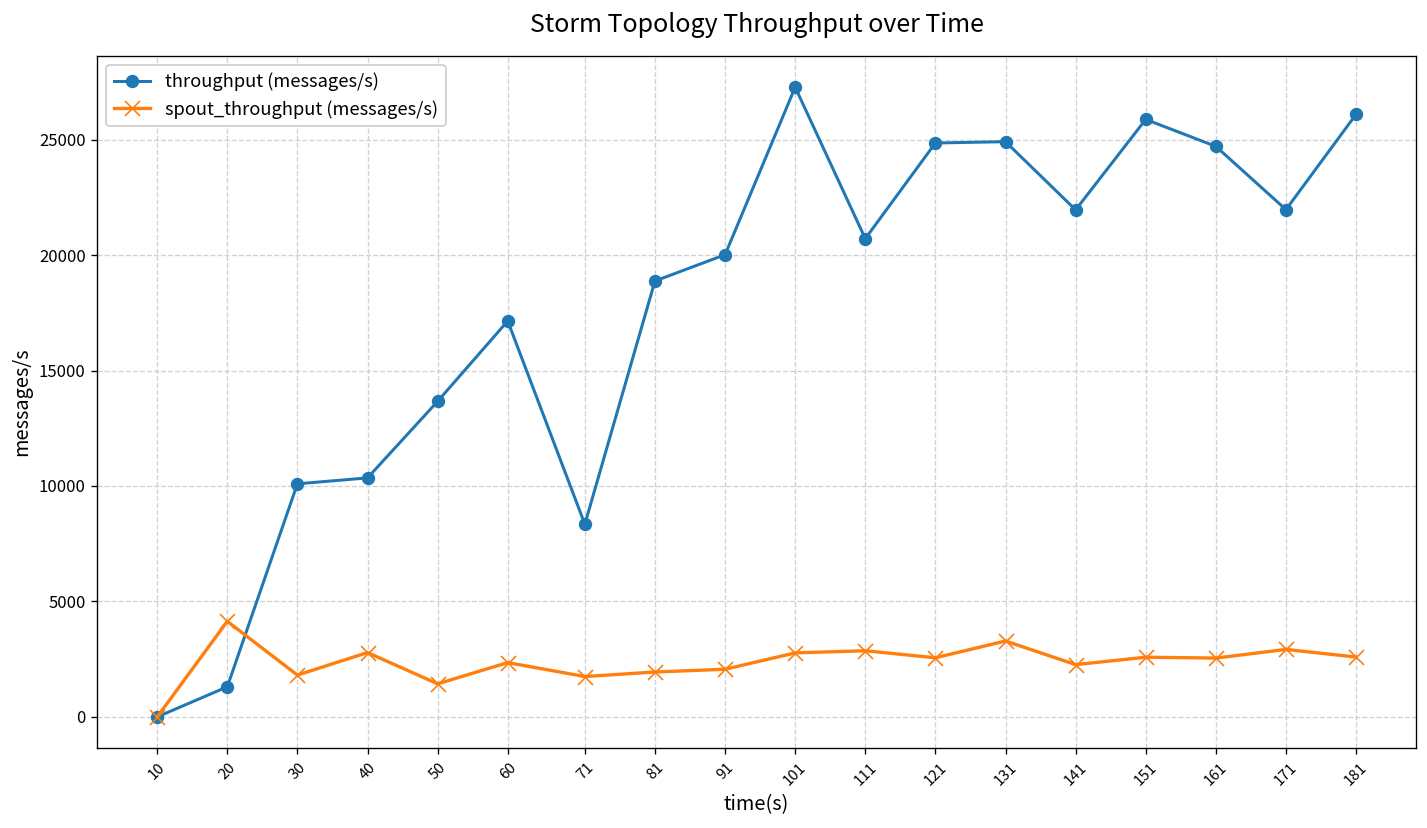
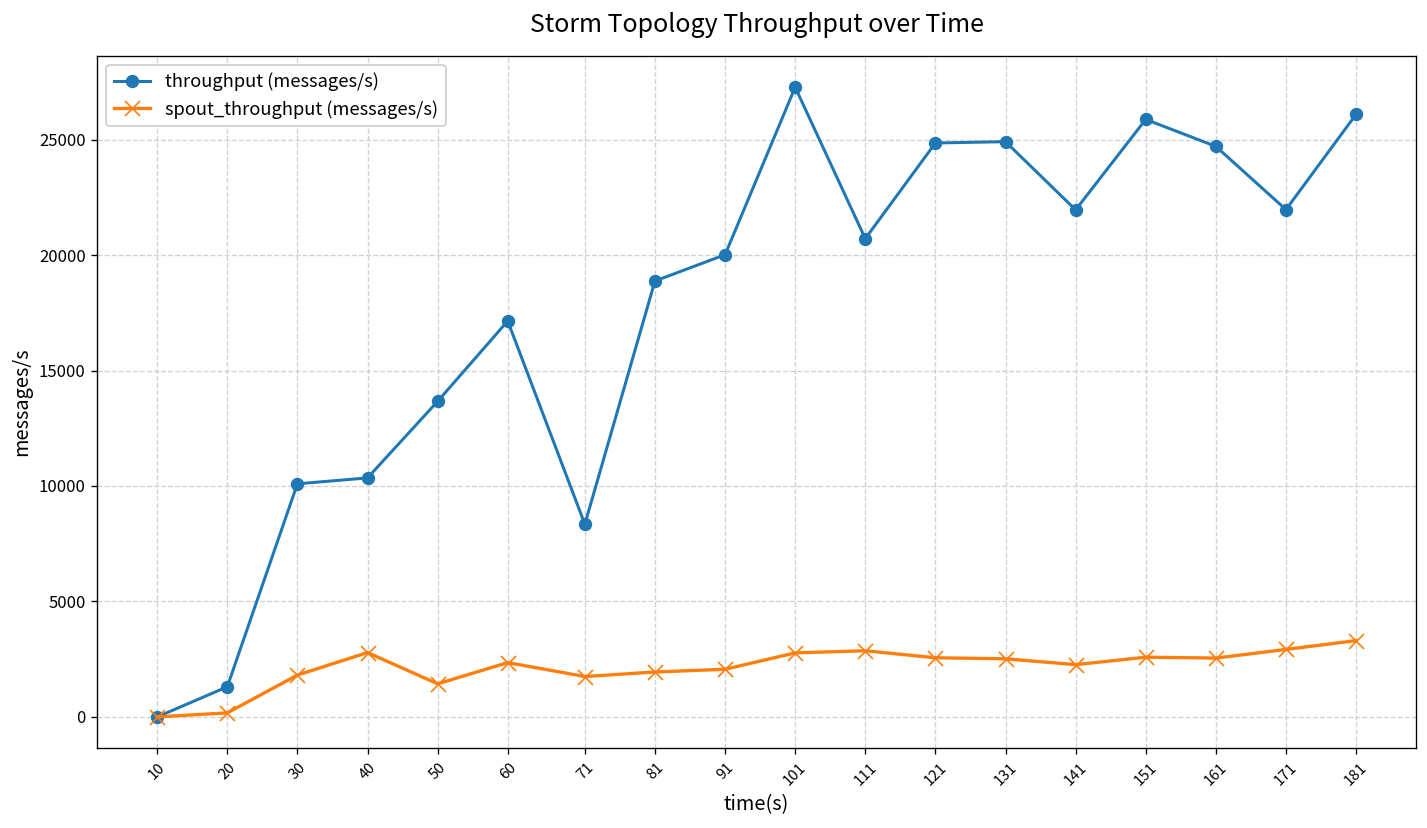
  {
    "throughput (messages/s)": {
      "20": 1300,
      "30": 10100,
      "40": 10400,
      "50": 13700,
      "60": 17100,
      "71": 8300,
      "81": 18900,
      "91": 20000,
      "101": 27300,
      "111": 20700,
      "121": 24900,
      "131": 24900,
      "141": 22000,
      "151": 25900,
      "161": 24700,
      "171": 22000,
      "181": 26100
    },
    "spout_throughput (messages/s)": {
-     "20": 4100,
+     "20": 200,
      "30": 1800,
      "40": 2800,
      "50": 1400,
      "60": 2400,
      "71": 1700,
      "81": 1900,
      "91": 2100,
      "101": 2800,
      "111": 2900,
      "121": 2600,
-     "131": 3300,
+     "131": 2500,
      "141": 2300,
      "151": 2600,
      "161": 2500,
      "171": 2900,
-     "181": 2600
+     "181": 3300
    }
  }
